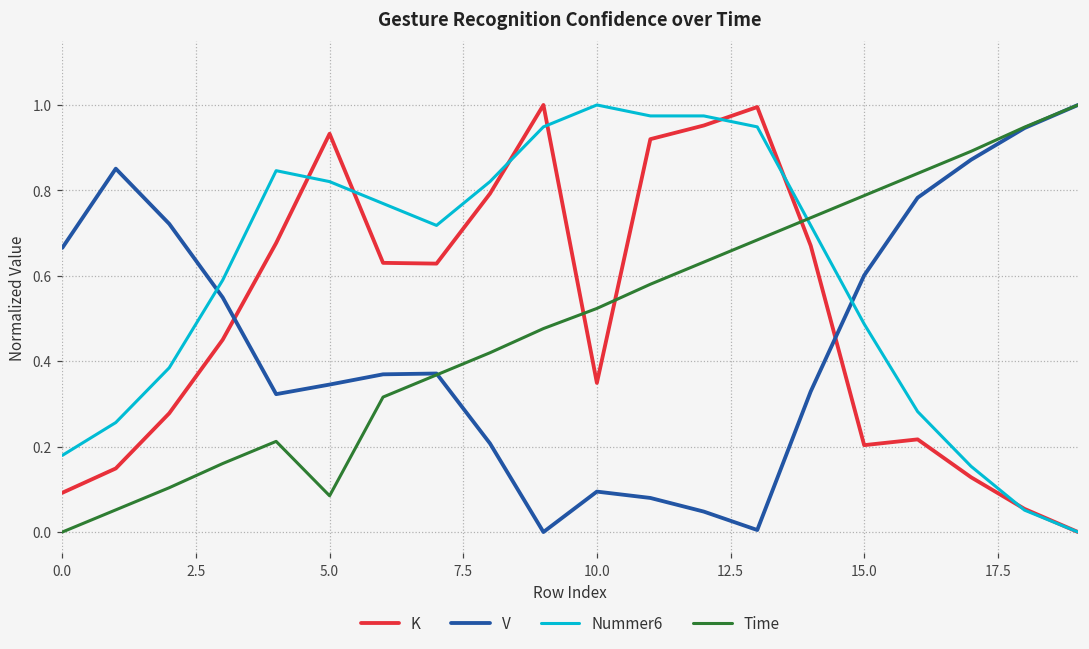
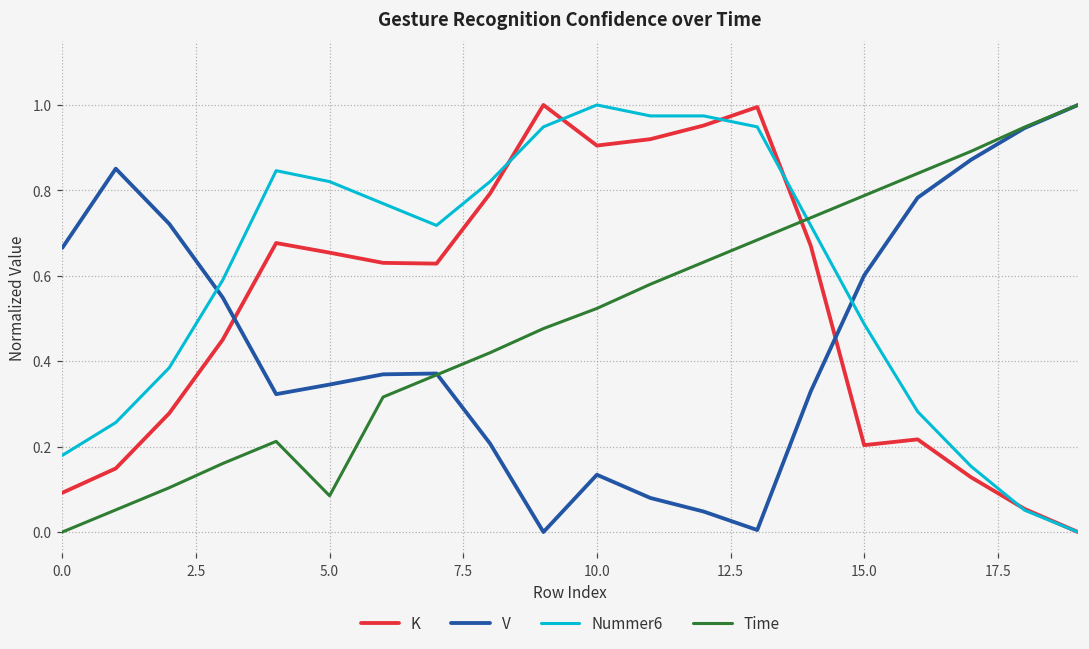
  {
    "K": {
      "0.0": 0.09,
-     "5.0": 0.93,
-     "10.0": 0.35,
+     "5.0": 0.65,
+     "10.0": 0.90,
      "15.0": 0.20
    },
    "V": {
      "0.0": 0.67,
      "5.0": 0.35,
-     "10.0": 0.09,
+     "10.0": 0.13,
      "15.0": 0.60
    },
    "Nummer6": {
      "0.0": 0.18,
      "5.0": 0.82,
      "10.0": 1.00,
      "15.0": 0.49
    },
    "Time": {
      "0.0": 0.00,
      "5.0": 0.08,
      "10.0": 0.52,
      "15.0": 0.79
    }
  }
